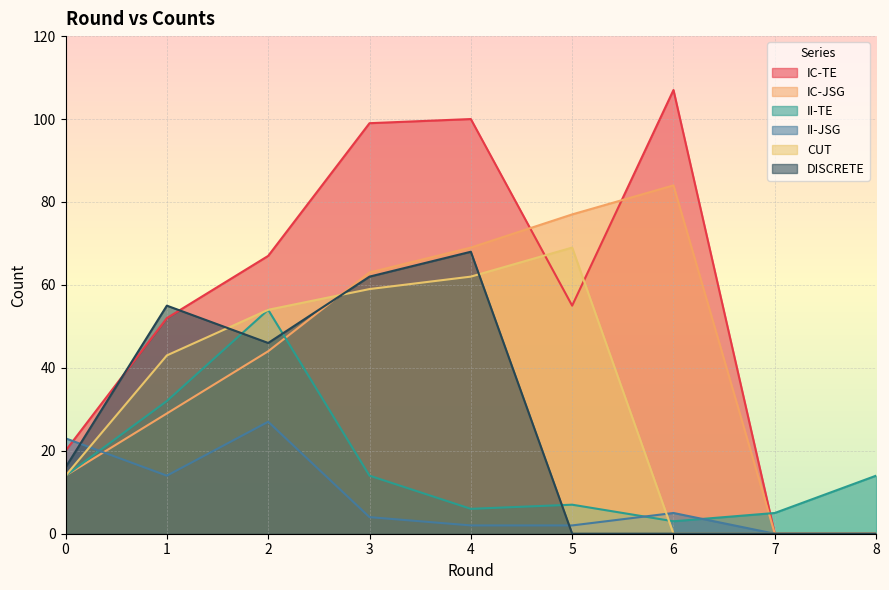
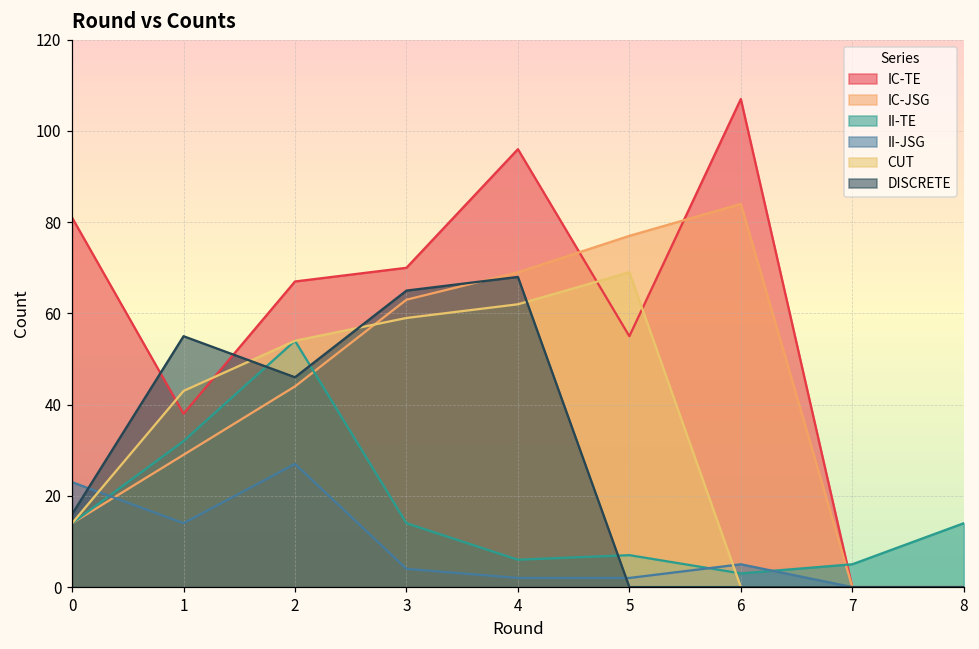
  {
    "IC-TE": {
-     "0": 20,
-     "1": 52,
+     "0": 81,
+     "1": 38,
      "2": 67,
-     "3": 99,
-     "4": 100,
+     "3": 70,
+     "4": 96,
      "5": 55,
      "6": 107
    },
    "DISCRETE": {
      "0": 16,
      "1": 55,
      "2": 46,
-     "3": 62,
+     "3": 65,
      "4": 68,
      "5": 0
    }
  }
